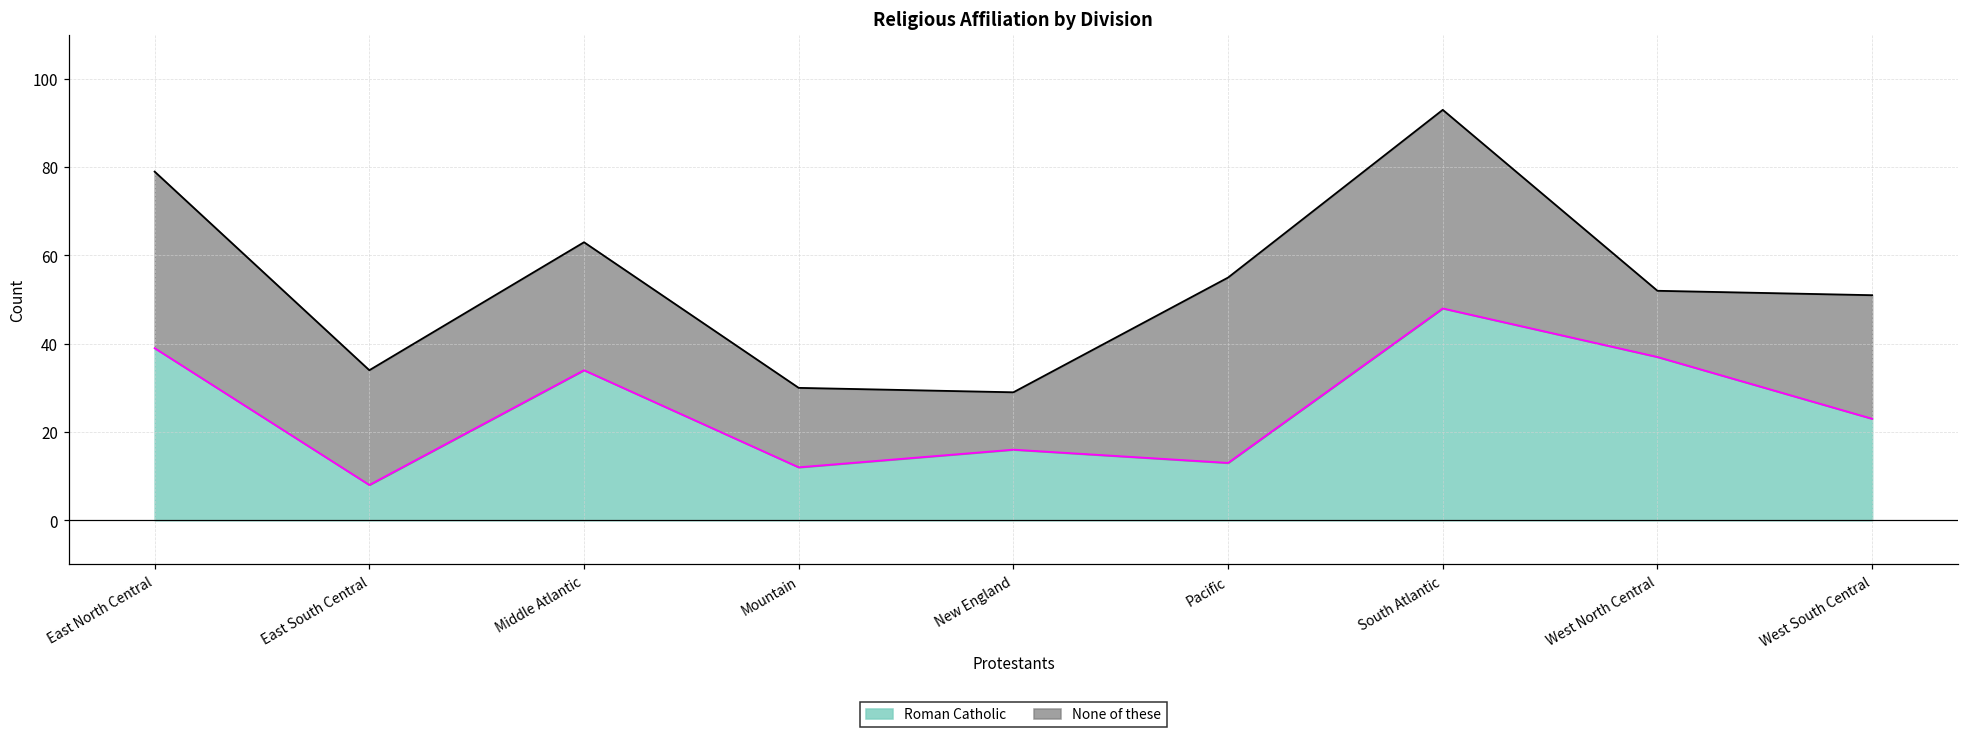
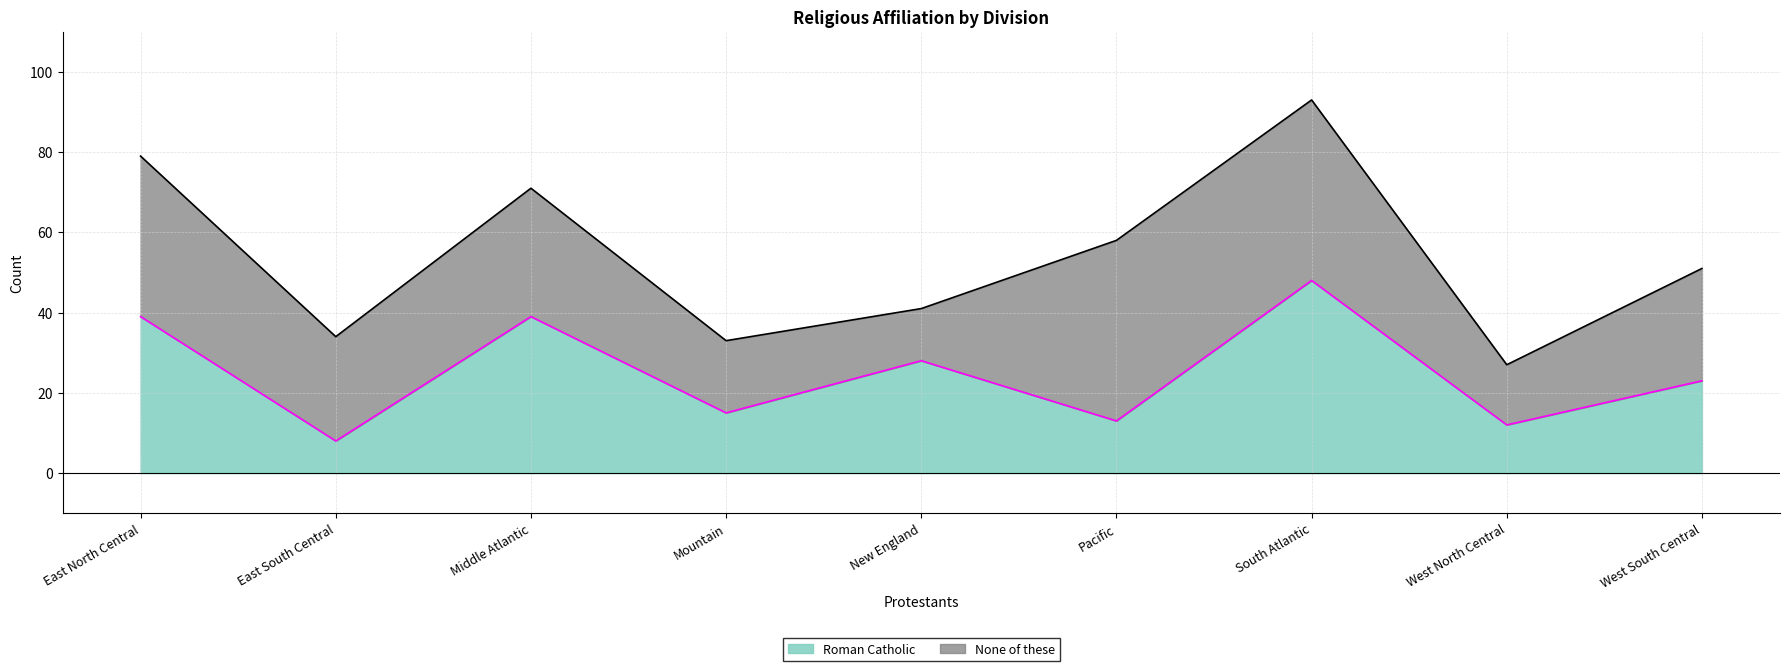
  {
    "Roman Catholic": {
      "East North Central": 39,
      "East South Central": 8,
-     "Middle Atlantic": 34,
-     "Mountain": 12,
-     "New England": 16,
+     "Middle Atlantic": 39,
+     "Mountain": 15,
+     "New England": 28,
      "Pacific": 13,
      "South Atlantic": 48,
-     "West North Central": 37,
+     "West North Central": 12,
      "West South Central": 23
    },
    "None of these": {
      "East North Central": 40,
      "East South Central": 26,
-     "Middle Atlantic": 29,
+     "Middle Atlantic": 32,
      "Mountain": 18,
      "New England": 13,
-     "Pacific": 42,
+     "Pacific": 45,
      "South Atlantic": 45,
      "West North Central": 15,
      "West South Central": 28
    }
  }
